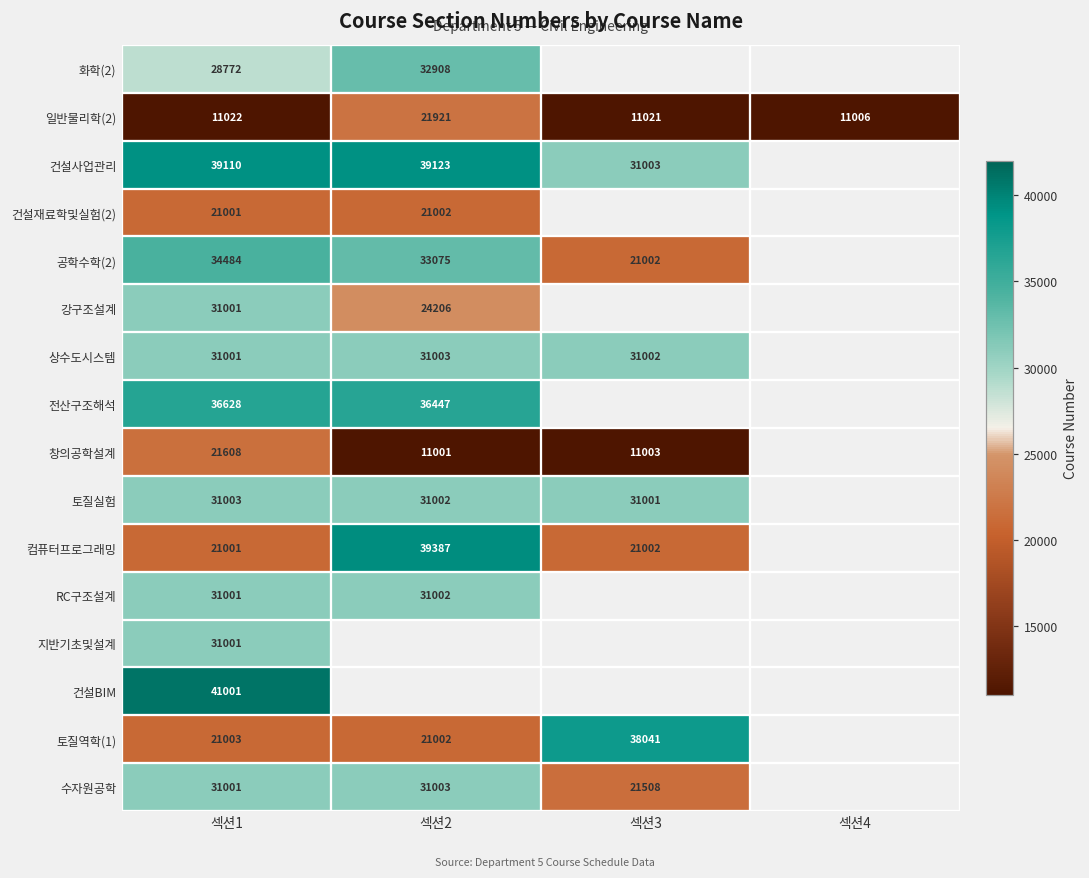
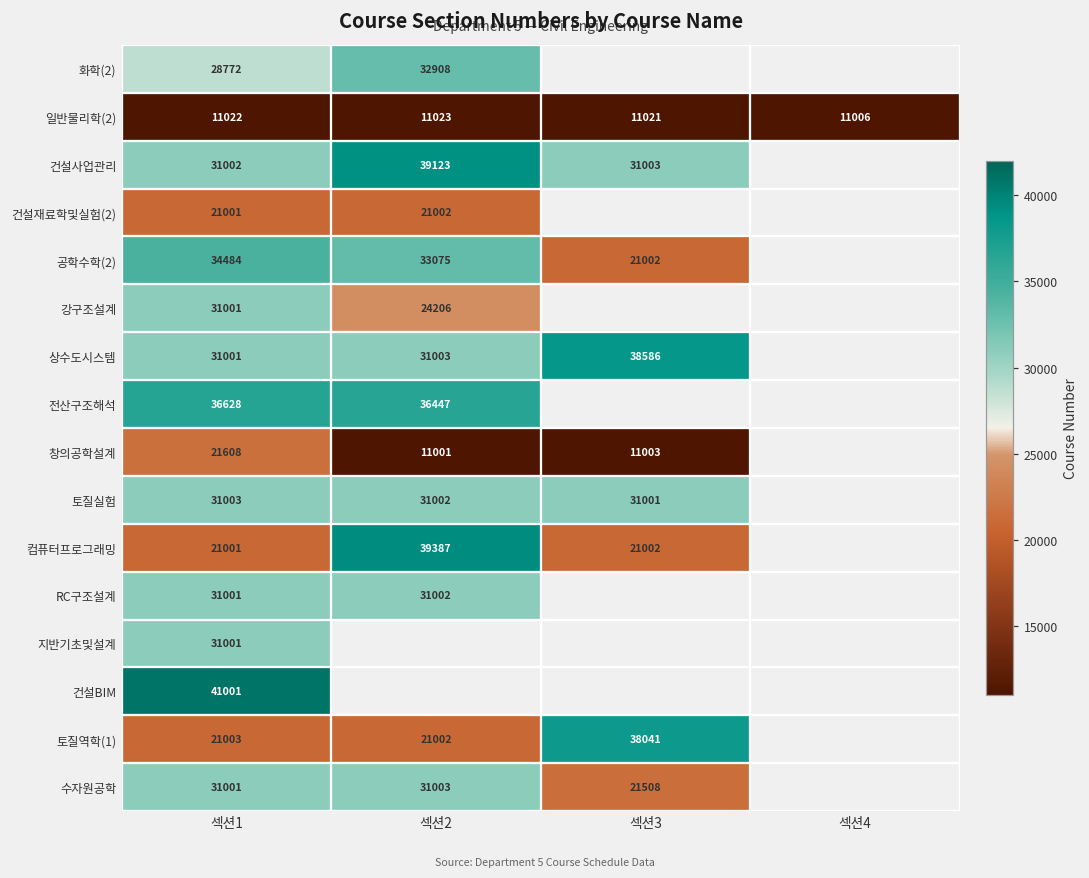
  {
    "화학(2)": {
      "섹션1": 28772,
      "섹션2": 32908
    },
    "일반물리학(2)": {
      "섹션1": 11022,
-     "섹션2": 21921,
+     "섹션2": 11023,
      "섹션3": 11021,
      "섹션4": 11006
    },
    "건설사업관리": {
-     "섹션1": 39110,
+     "섹션1": 31002,
      "섹션2": 39123,
      "섹션3": 31003
    },
    "건설재료학및실험(2)": {
      "섹션1": 21001,
      "섹션2": 21002
    },
    "공학수학(2)": {
      "섹션1": 34484,
      "섹션2": 33075,
      "섹션3": 21002
    },
    "강구조설계": {
      "섹션1": 31001,
      "섹션2": 24206
    },
    "상수도시스템": {
      "섹션1": 31001,
      "섹션2": 31003,
-     "섹션3": 31002
+     "섹션3": 38586
    },
    "전산구조해석": {
      "섹션1": 36628,
      "섹션2": 36447
    },
    "창의공학설계": {
      "섹션1": 21608,
      "섹션2": 11001,
      "섹션3": 11003
    },
    "토질실험": {
      "섹션1": 31003,
      "섹션2": 31002,
      "섹션3": 31001
    },
    "컴퓨터프로그래밍": {
      "섹션1": 21001,
      "섹션2": 39387,
      "섹션3": 21002
    },
    "RC구조설계": {
      "섹션1": 31001,
      "섹션2": 31002
    },
    "지반기초및설계": {
      "섹션1": 31001
    },
    "건설BIM": {
      "섹션1": 41001
    },
    "토질역학(1)": {
      "섹션1": 21003,
      "섹션2": 21002,
      "섹션3": 38041
    },
    "수자원공학": {
      "섹션1": 31001,
      "섹션2": 31003,
      "섹션3": 21508
    }
  }
